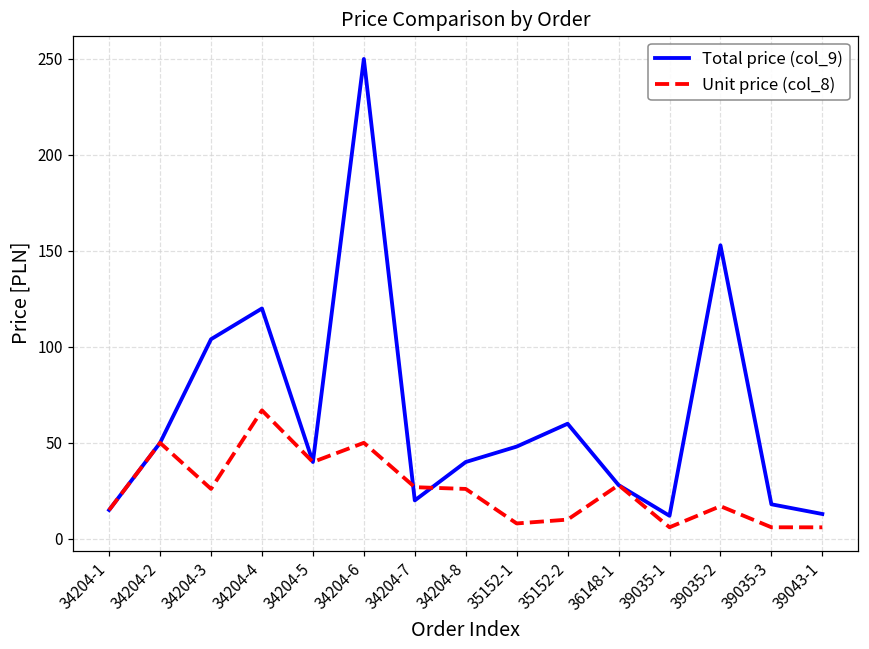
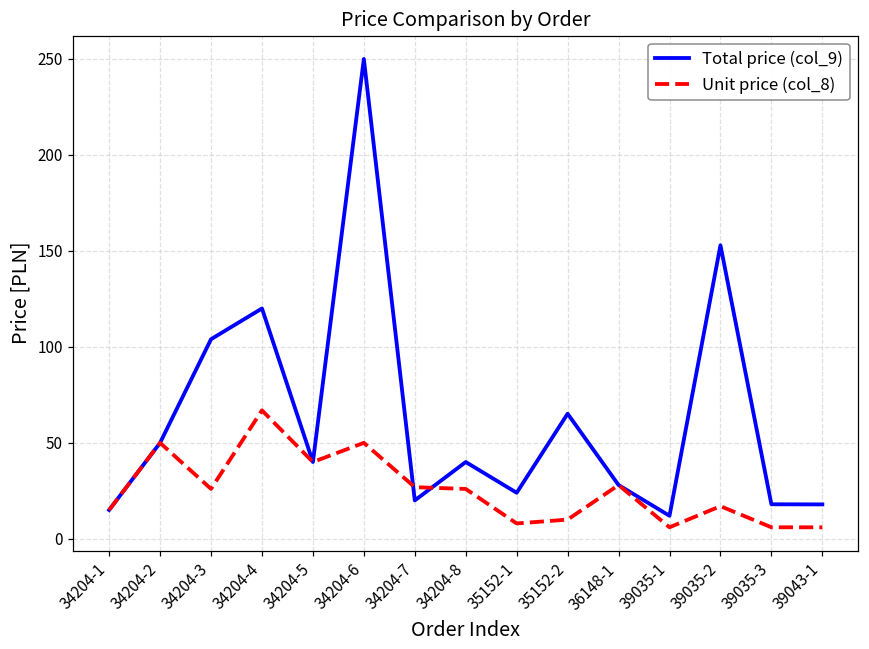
  {
    "Total price (col_9)": {
      "34204-3": 104,
      "34204-4": 120,
      "34204-6": 250,
      "34204-7": 20,
      "34204-8": 40,
-     "35152-1": 48,
-     "35152-2": 60,
+     "35152-1": 24,
+     "35152-2": 65,
      "39035-1": 12,
      "39035-2": 153,
      "39035-3": 18,
-     "39043-1": 13
+     "39043-1": 18
    },
    "Unit price (col_8)": {
      "34204-3": 26,
      "34204-4": 67,
      "34204-6": 50,
      "34204-7": 27,
      "34204-8": 26,
      "35152-1": 8,
      "35152-2": 10,
      "39035-1": 6,
      "39035-2": 17,
      "39035-3": 6,
      "39043-1": 6
    }
  }
